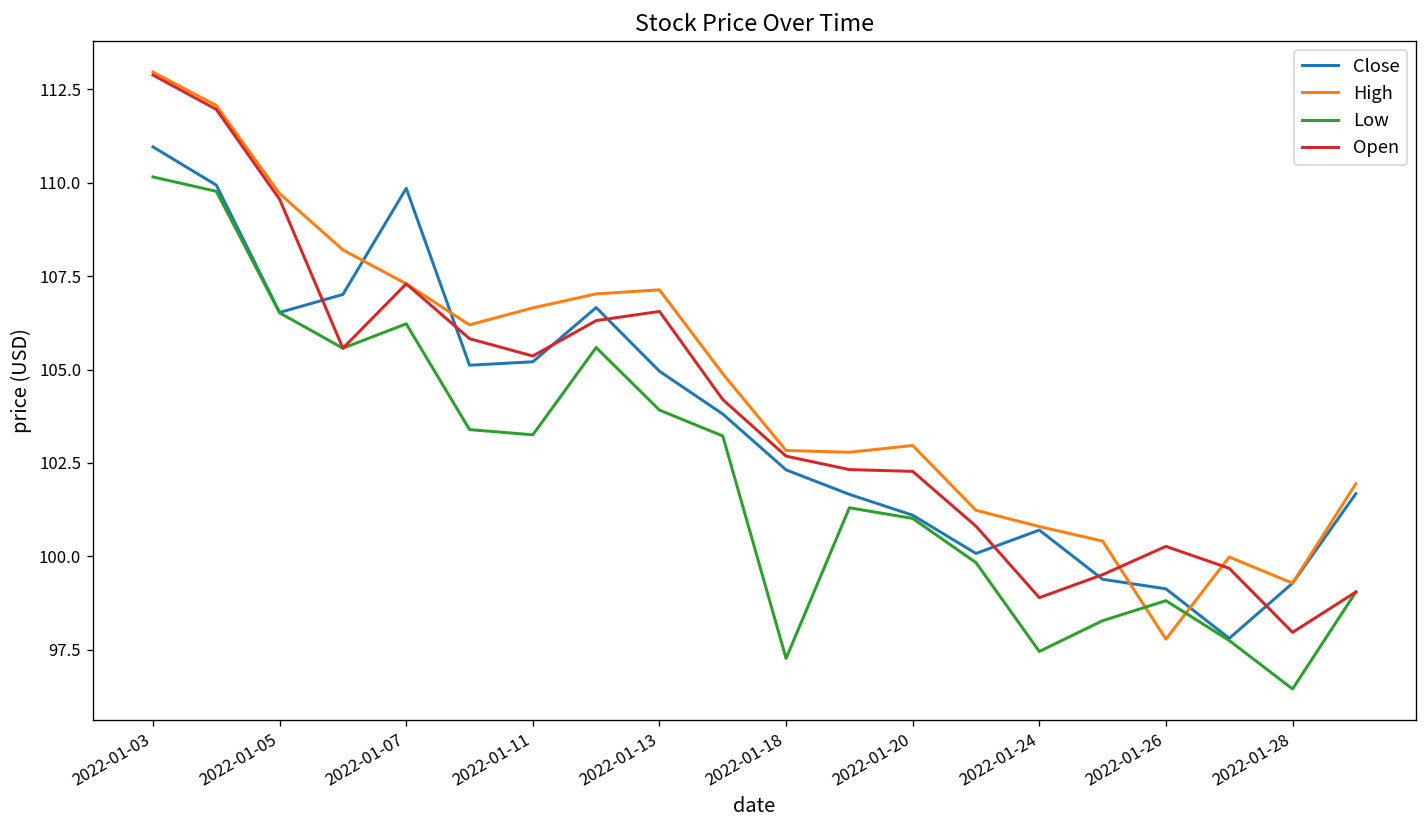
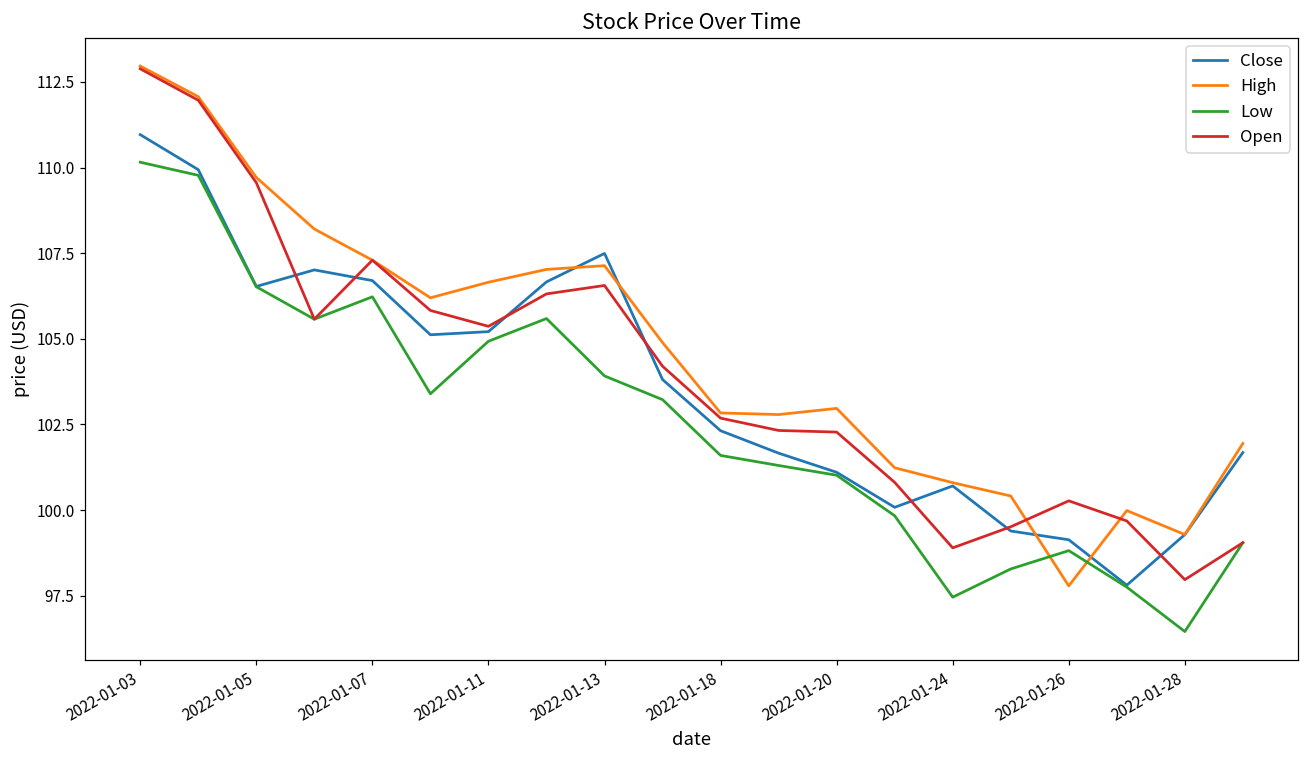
  {
    "Close": {
      "2022-01-03": 111.0,
-     "2022-01-07": 109.9,
+     "2022-01-07": 106.7,
      "2022-01-11": 105.2,
-     "2022-01-13": 105.0,
+     "2022-01-13": 107.5,
      "2022-01-18": 102.3,
      "2022-01-20": 101.1,
      "2022-01-24": 100.7,
      "2022-01-26": 99.1
    },
    "High": {
      "2022-01-05": 109.7,
      "2022-01-11": 106.7,
      "2022-01-13": 107.1,
      "2022-01-18": 102.8,
      "2022-01-20": 103.0,
      "2022-01-24": 100.8,
      "2022-01-26": 97.8
    },
    "Low": {
      "2022-01-03": 110.2,
      "2022-01-07": 106.2,
-     "2022-01-11": 103.3,
+     "2022-01-11": 104.9,
      "2022-01-13": 103.9,
-     "2022-01-18": 97.3,
+     "2022-01-18": 101.6,
      "2022-01-20": 101.0,
      "2022-01-24": 97.5,
      "2022-01-26": 98.8,
      "2022-01-28": 96.5
    },
    "Open": {
      "2022-01-05": 109.6,
      "2022-01-11": 105.4,
      "2022-01-13": 106.6,
      "2022-01-18": 102.7,
      "2022-01-20": 102.3,
      "2022-01-24": 98.9,
      "2022-01-26": 100.3,
      "2022-01-28": 98.0
    }
  }
